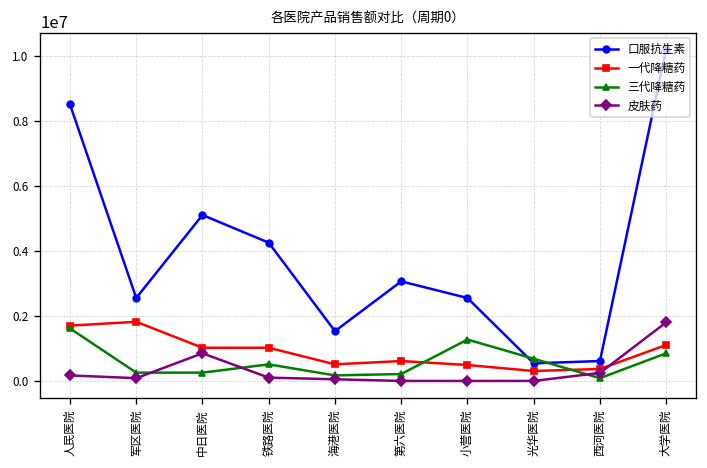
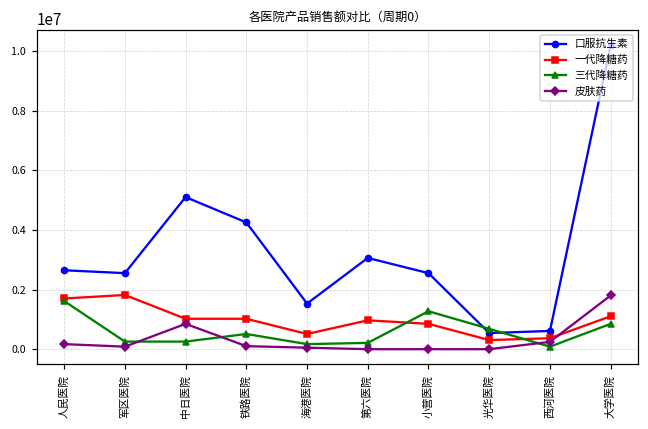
  {
    "口服抗生素": {
-     "人民医院": 8500000,
+     "人民医院": 2600000,
      "军区医院": 2600000,
      "中日医院": 5100000,
      "铁路医院": 4300000,
      "海港医院": 1500000,
      "第六医院": 3100000,
      "小营医院": 2600000,
      "光华医院": 500000,
      "西河医院": 600000
    },
    "一代降糖药": {
      "军区医院": 1800000,
      "中日医院": 1000000,
      "铁路医院": 1000000,
      "海港医院": 500000,
-     "第六医院": 600000,
-     "小营医院": 500000,
+     "第六医院": 1000000,
+     "小营医院": 900000,
      "光华医院": 300000,
      "西河医院": 400000,
      "大学医院": 1100000
    },
    "三代降糖药": {
      "军区医院": 300000,
      "中日医院": 300000,
      "铁路医院": 500000,
      "海港医院": 200000,
      "第六医院": 200000,
      "小营医院": 1300000,
      "光华医院": 700000,
      "西河医院": 100000,
      "大学医院": 900000
    },
    "皮肤药": {
      "人民医院": 200000,
      "军区医院": 100000,
      "中日医院": 900000,
      "铁路医院": 100000,
      "海港医院": 100000,
      "第六医院": 0,
      "小营医院": 0,
      "光华医院": 0,
      "西河医院": 200000,
      "大学医院": 1800000
    }
  }
